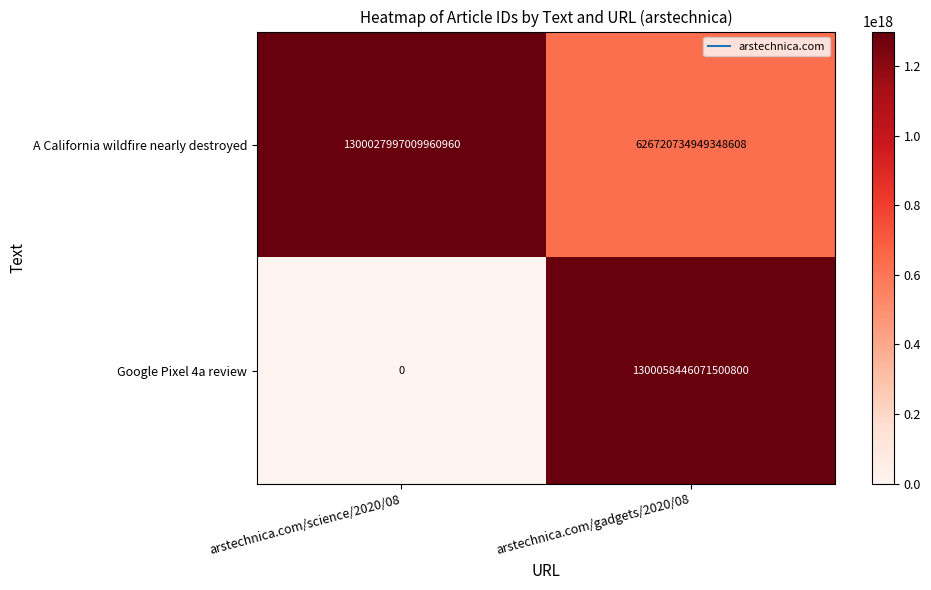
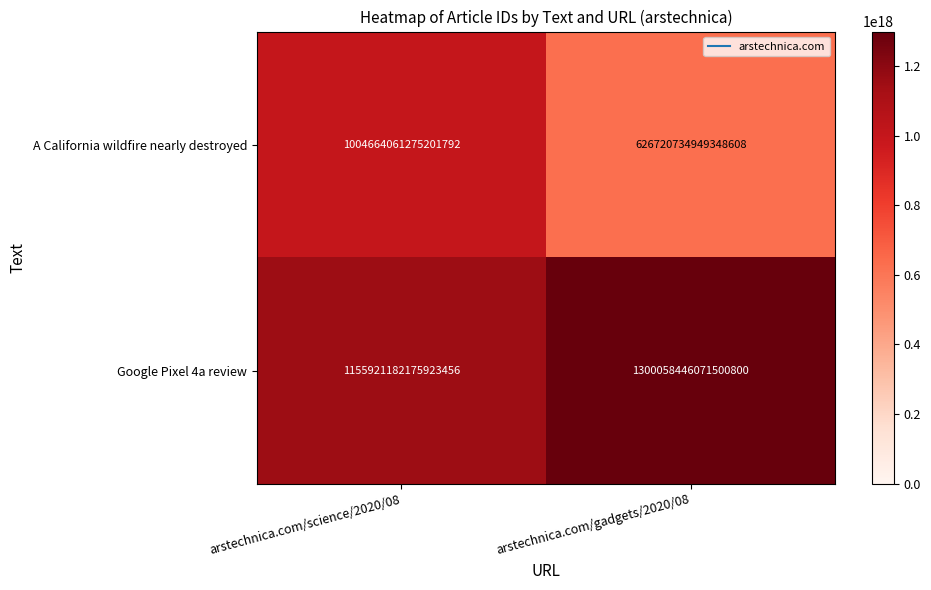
  {
    "A California wildfire nearly destroyed": {
-     "arstechnica.com/science/2020/08": 1300027997009960960,
+     "arstechnica.com/science/2020/08": 1004664061275201792,
      "arstechnica.com/gadgets/2020/08": 626720734949348608
    },
    "Google Pixel 4a review": {
-     "arstechnica.com/science/2020/08": 0,
+     "arstechnica.com/science/2020/08": 1155921182175923456,
      "arstechnica.com/gadgets/2020/08": 1300058446071500800
    }
  }
